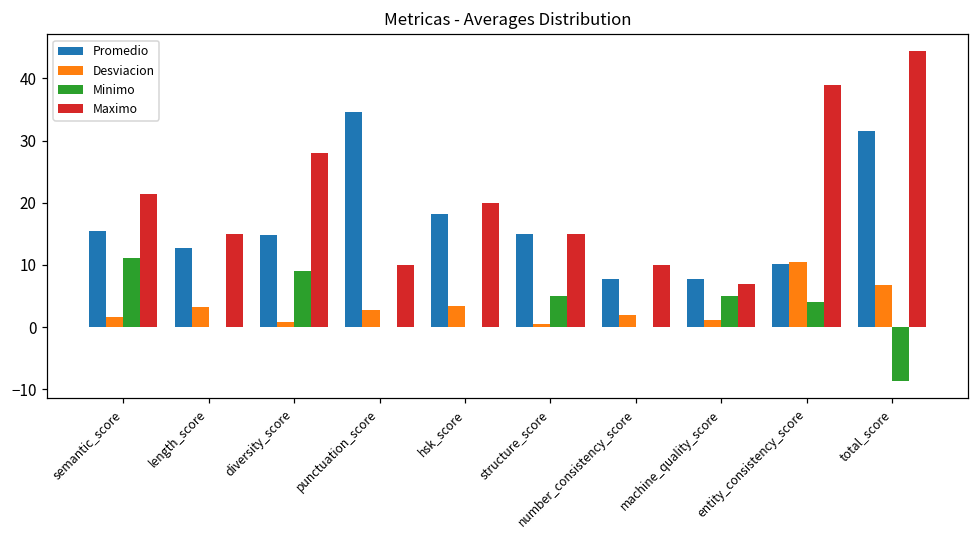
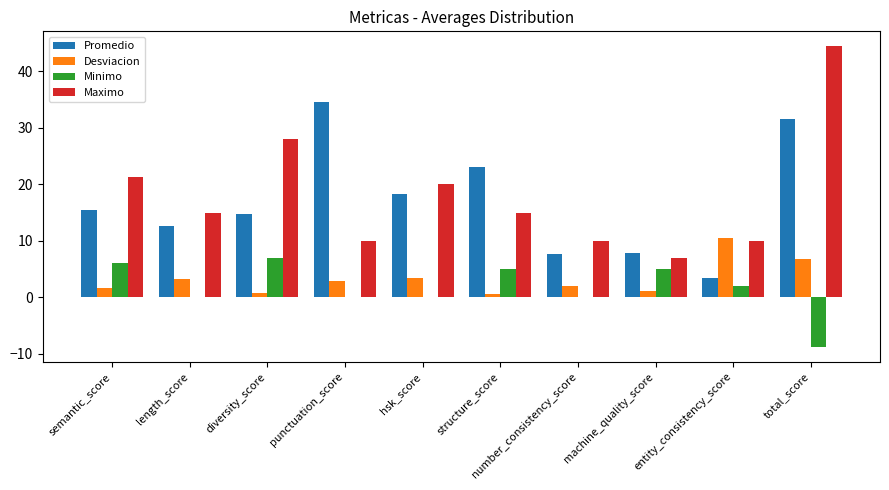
  {
    "Promedio": {
      "semantic_score": 15,
      "length_score": 13,
      "diversity_score": 15,
      "punctuation_score": 35,
      "hsk_score": 18,
-     "structure_score": 15,
+     "structure_score": 23,
      "number_consistency_score": 8,
      "machine_quality_score": 8,
-     "entity_consistency_score": 10,
+     "entity_consistency_score": 3,
      "total_score": 32
    },
    "Desviacion": {
      "semantic_score": 2,
      "length_score": 3,
      "diversity_score": 1,
      "punctuation_score": 3,
      "hsk_score": 3,
      "structure_score": 1,
      "number_consistency_score": 2,
      "machine_quality_score": 1,
      "entity_consistency_score": 10,
      "total_score": 7
    },
    "Minimo": {
-     "semantic_score": 11,
+     "semantic_score": 6,
      "length_score": 0,
-     "diversity_score": 9,
+     "diversity_score": 7,
      "punctuation_score": 0,
      "hsk_score": 0,
      "structure_score": 5,
      "number_consistency_score": 0,
      "machine_quality_score": 5,
-     "entity_consistency_score": 4,
+     "entity_consistency_score": 2,
      "total_score": -9
    },
    "Maximo": {
      "semantic_score": 21,
      "length_score": 15,
      "diversity_score": 28,
      "punctuation_score": 10,
      "hsk_score": 20,
      "structure_score": 15,
      "number_consistency_score": 10,
      "machine_quality_score": 7,
-     "entity_consistency_score": 39,
+     "entity_consistency_score": 10,
      "total_score": 44
    }
  }
